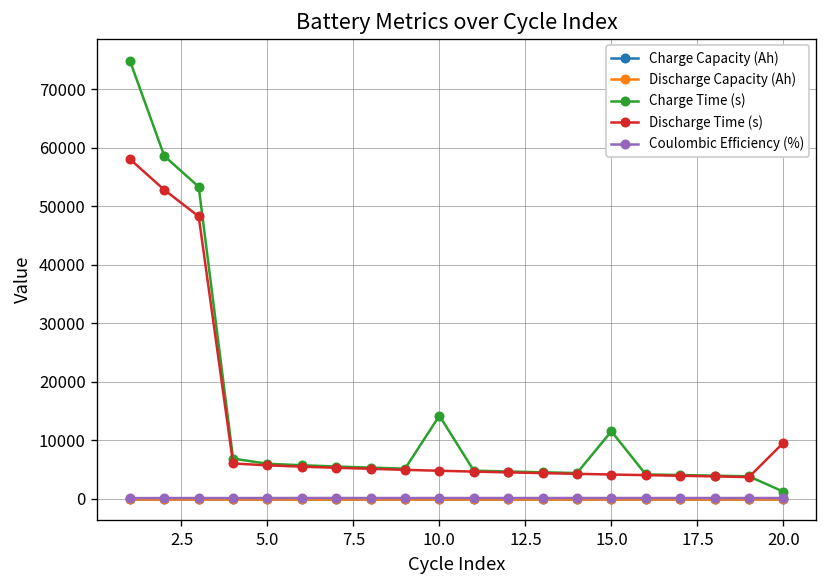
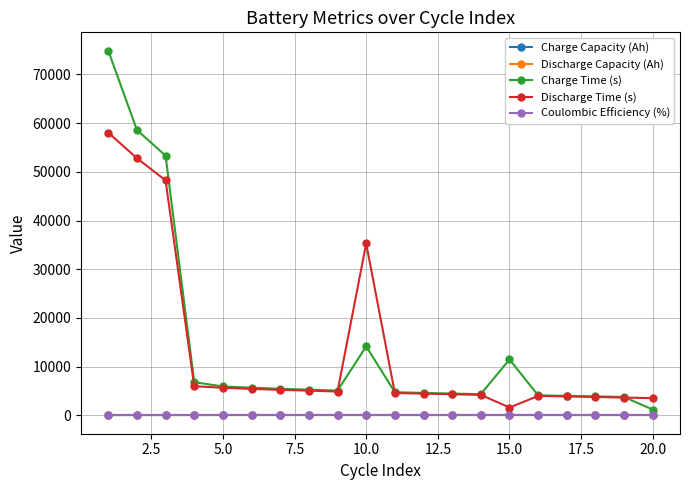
  {
    "Charge Time (s)": {
      "10.0": 14000,
      "15.0": 12000,
      "20.0": 1000
    },
    "Discharge Time (s)": {
-     "10.0": 5000,
-     "15.0": 4000,
-     "20.0": 10000
+     "10.0": 35000,
+     "15.0": 2000,
+     "20.0": 4000
    }
  }
